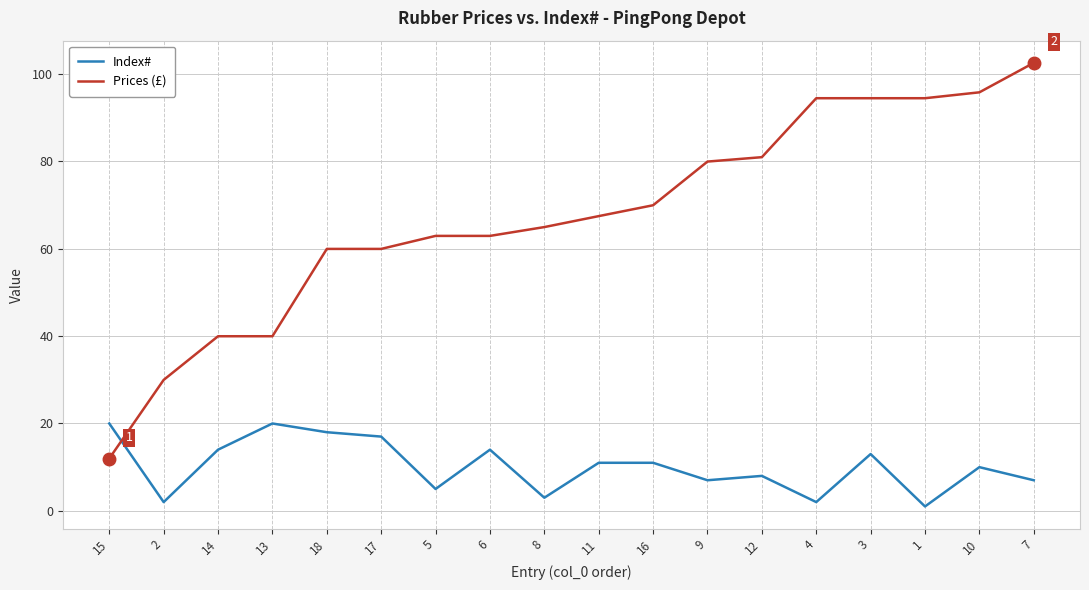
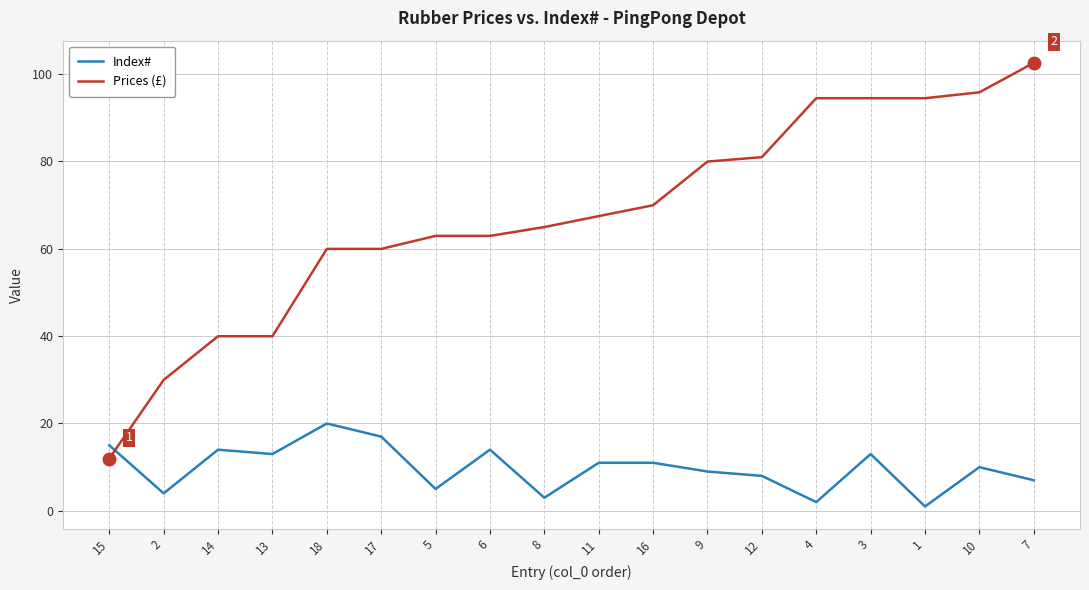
  {
    "Index#": {
-     "15": 20,
-     "2": 2,
+     "15": 15,
+     "2": 4,
      "14": 14,
-     "13": 20,
-     "18": 18,
+     "13": 13,
+     "18": 20,
      "17": 17,
      "5": 5,
      "6": 14,
      "8": 3,
      "11": 11,
      "16": 11,
-     "9": 7,
+     "9": 9,
      "12": 8,
      "4": 2,
      "3": 13,
      "1": 1,
      "10": 10,
      "7": 7
    }
  }
